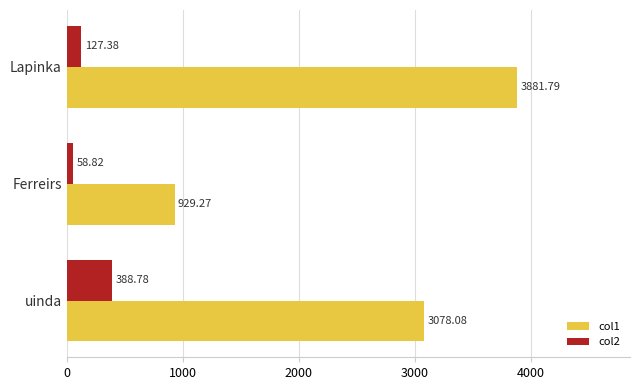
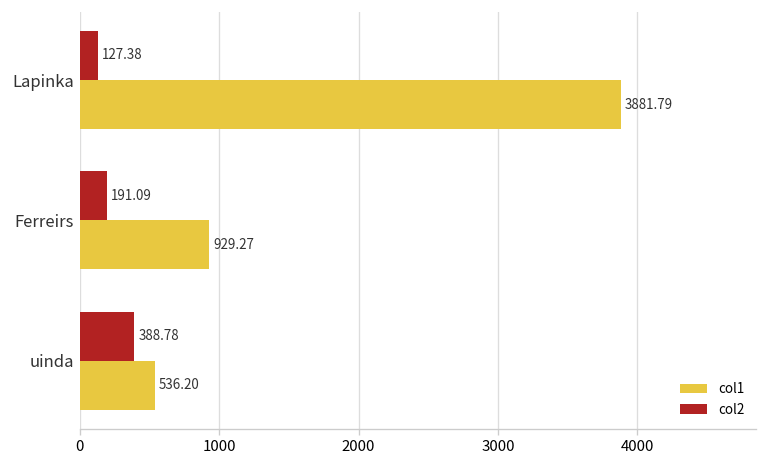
  {
    "col1": {
      "Lapinka": 3881.79,
      "Ferreirs": 929.27,
-     "uinda": 3078.08
+     "uinda": 536.20
    },
    "col2": {
      "Lapinka": 127.38,
-     "Ferreirs": 58.82,
+     "Ferreirs": 191.09,
      "uinda": 388.78
    }
  }
